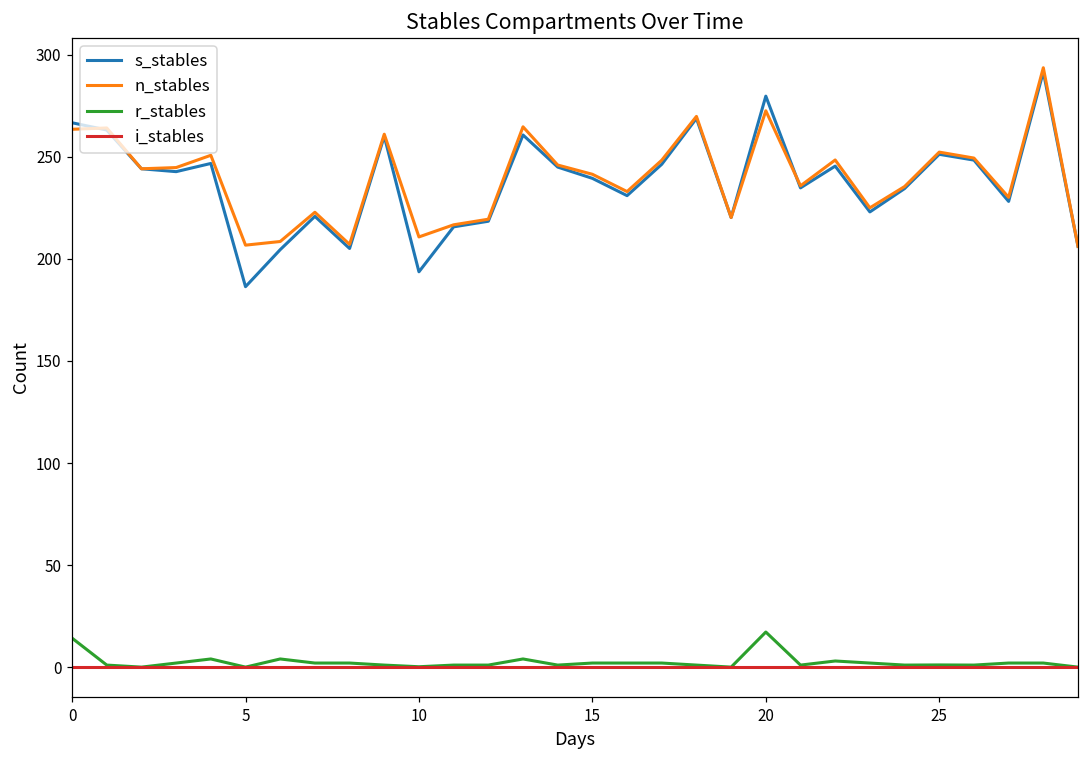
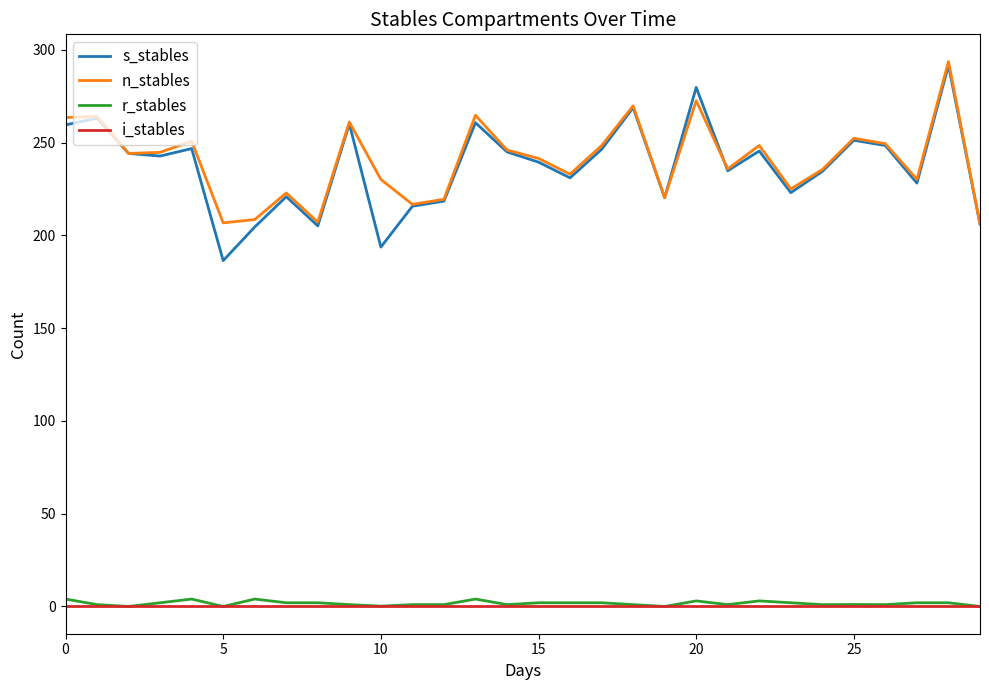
  {
    "s_stables": {
-     "0": 267,
+     "0": 260,
      "5": 186,
      "10": 194,
      "15": 239,
      "20": 280
    },
    "n_stables": {
      "0": 264,
      "5": 207,
-     "10": 211,
+     "10": 230,
      "15": 241,
      "20": 273
    },
    "r_stables": {
-     "0": 14,
+     "0": 4,
      "15": 2,
-     "20": 17
+     "20": 3
    },
    "i_stables": {
      "0": 0,
      "15": 0,
      "20": 0
    }
  }
